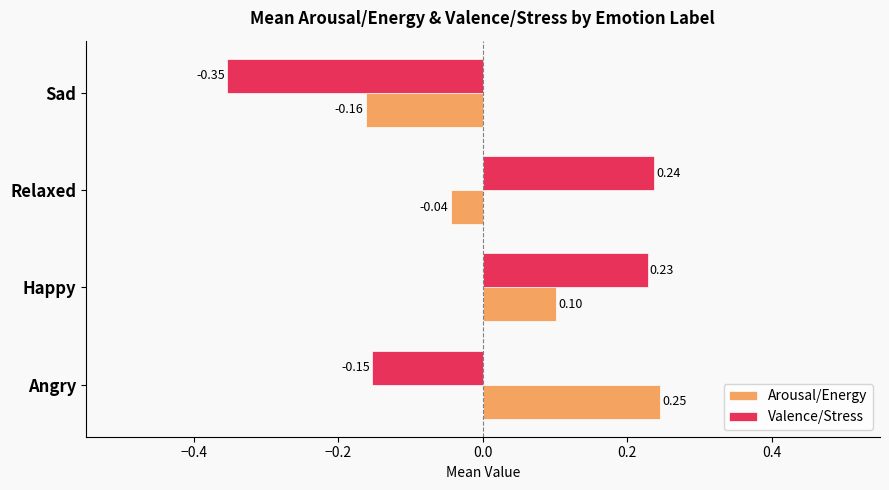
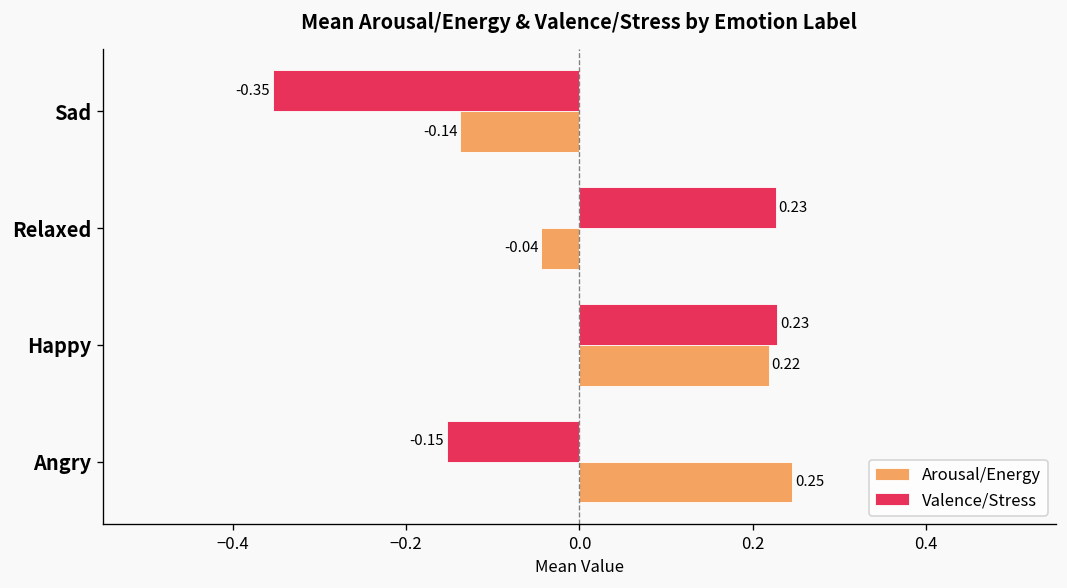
  {
    "Arousal/Energy": {
-     "Sad": -0.16,
+     "Sad": -0.14,
      "Relaxed": -0.04,
-     "Happy": 0.10,
+     "Happy": 0.22,
      "Angry": 0.25
    },
    "Valence/Stress": {
      "Sad": -0.35,
-     "Relaxed": 0.24,
+     "Relaxed": 0.23,
      "Happy": 0.23,
      "Angry": -0.15
    }
  }
